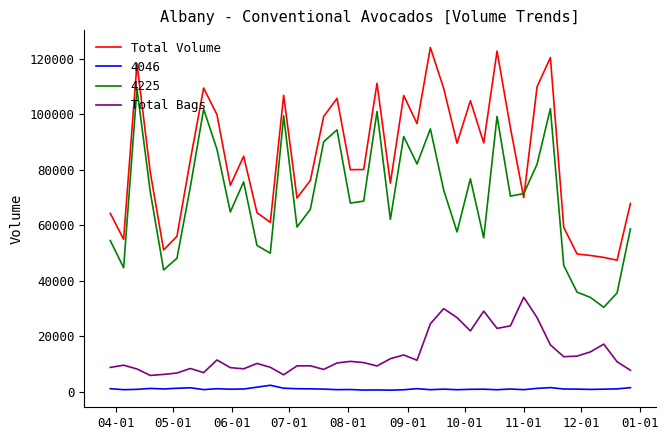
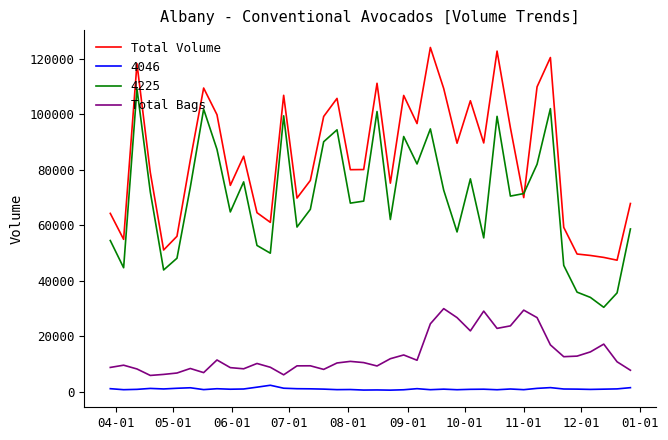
  {
    "Total Volume": {
      "11-01": 70000
    },
    "4046": {
      "11-01": 1000
    },
    "4225": {
      "11-01": 71000
    },
    "Total Bags": {
-     "11-01": 34000
+     "11-01": 29000
    }
  }
